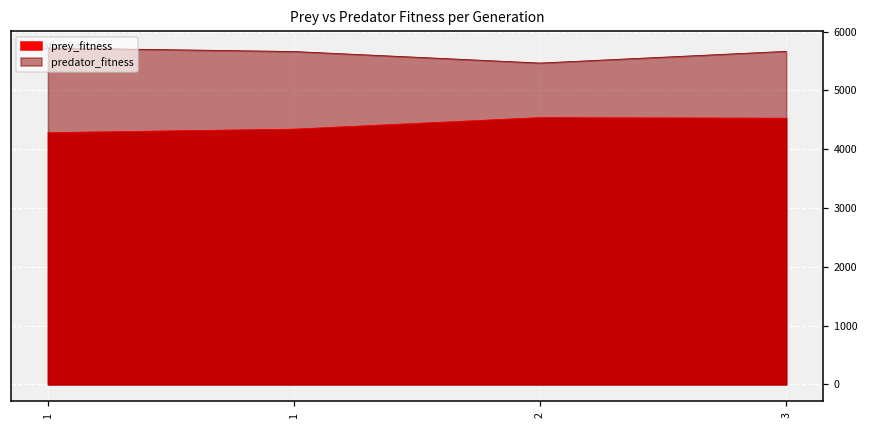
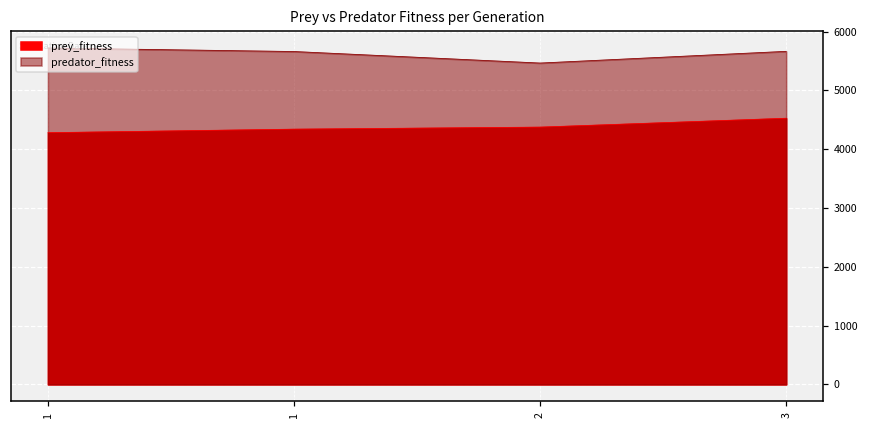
  {
    "prey_fitness": {
-     "2": 4500,
+     "2": 4400,
      "3": 4500
    },
    "predator_fitness": {
      "2": 5500,
      "3": 5700
    }
  }
